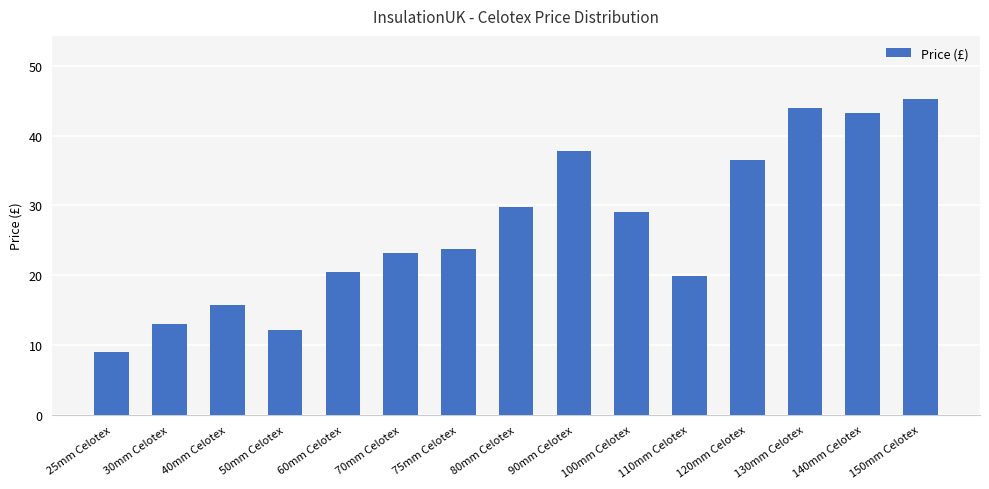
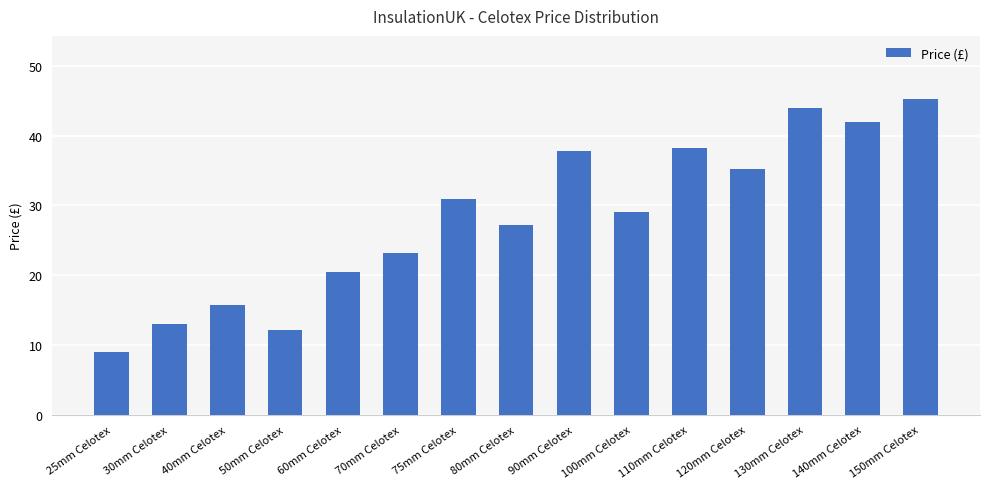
  {
    "25mm Celotex": 9,
    "30mm Celotex": 13,
    "40mm Celotex": 16,
    "50mm Celotex": 12,
    "60mm Celotex": 20,
    "70mm Celotex": 23,
-   "75mm Celotex": 24,
-   "80mm Celotex": 30,
+   "75mm Celotex": 31,
+   "80mm Celotex": 27,
    "90mm Celotex": 38,
    "100mm Celotex": 29,
-   "110mm Celotex": 20,
-   "120mm Celotex": 36,
+   "110mm Celotex": 38,
+   "120mm Celotex": 35,
    "130mm Celotex": 44,
-   "140mm Celotex": 43,
+   "140mm Celotex": 42,
    "150mm Celotex": 45
  }
